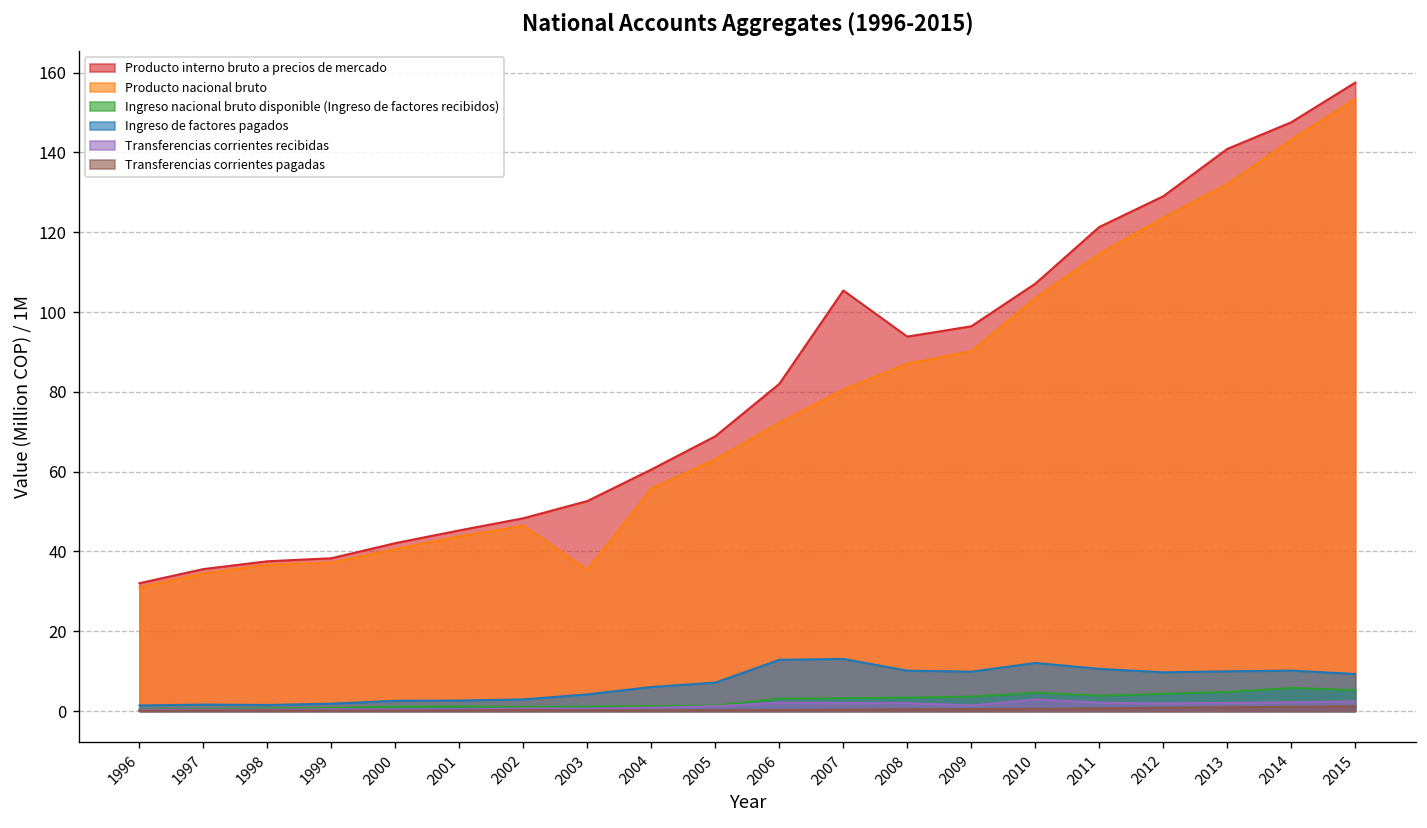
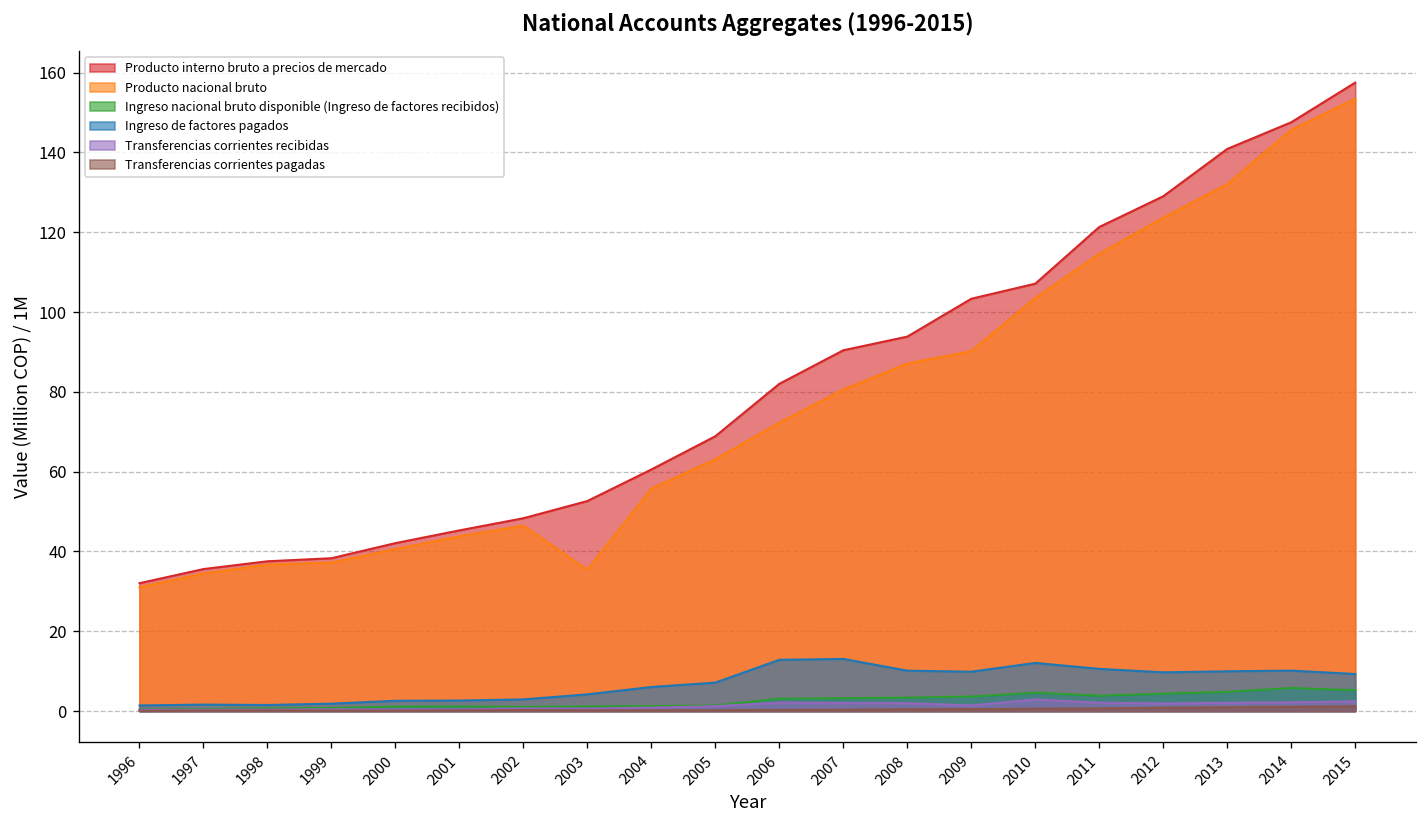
  {
    "Producto interno bruto a precios de mercado": {
      "1996": 32,
      "1997": 36,
      "1998": 38,
      "1999": 38,
      "2000": 42,
      "2001": 45,
      "2002": 48,
      "2003": 53,
      "2004": 61,
      "2005": 69,
      "2006": 82,
-     "2007": 105,
+     "2007": 90,
      "2008": 94,
-     "2009": 96,
+     "2009": 103,
      "2010": 107,
      "2011": 121,
      "2012": 129,
      "2013": 141,
      "2014": 148,
      "2015": 158
    },
    "Producto nacional bruto": {
      "1996": 31,
      "1997": 34,
      "1998": 37,
      "1999": 37,
      "2000": 41,
      "2001": 44,
      "2002": 46,
      "2003": 35,
      "2004": 56,
      "2005": 63,
      "2006": 72,
      "2007": 81,
      "2008": 87,
      "2009": 90,
      "2010": 104,
      "2011": 115,
      "2012": 124,
      "2013": 132,
-     "2014": 143,
+     "2014": 146,
      "2015": 153
    },
    "Ingreso nacional bruto disponible (Ingreso de factores recibidos)": {
      "2006": 3,
      "2007": 3,
      "2008": 3,
      "2009": 4,
      "2010": 5,
      "2011": 4,
      "2012": 4,
      "2013": 5,
      "2014": 6,
      "2015": 5
    },
    "Ingreso de factores pagados": {
      "1996": 1,
      "1997": 2,
      "1998": 2,
      "1999": 2,
      "2000": 3,
      "2001": 3,
      "2002": 3,
      "2003": 4,
      "2004": 6,
      "2005": 7,
      "2006": 13,
      "2007": 13,
      "2008": 10,
      "2009": 10,
      "2010": 12,
      "2011": 11,
      "2012": 10,
      "2013": 10,
      "2014": 10,
      "2015": 9
    },
    "Transferencias corrientes recibidas": {
      "2006": 2,
      "2007": 2,
      "2008": 2,
      "2009": 1,
      "2010": 3,
      "2011": 2,
      "2012": 2,
      "2013": 2,
      "2014": 2,
      "2015": 2
    },
    "Transferencias corrientes pagadas": {
      "2005": 0,
      "2006": 0,
      "2007": 0,
      "2008": 0,
      "2009": 0,
      "2010": 1,
      "2011": 1,
      "2012": 1,
      "2013": 1,
      "2014": 1,
      "2015": 1
    }
  }
